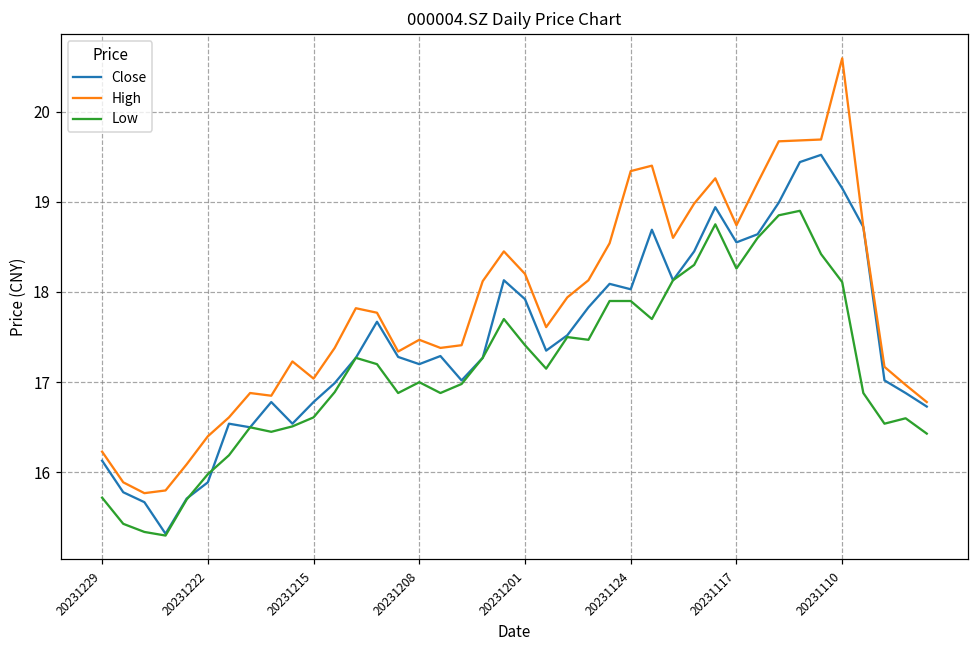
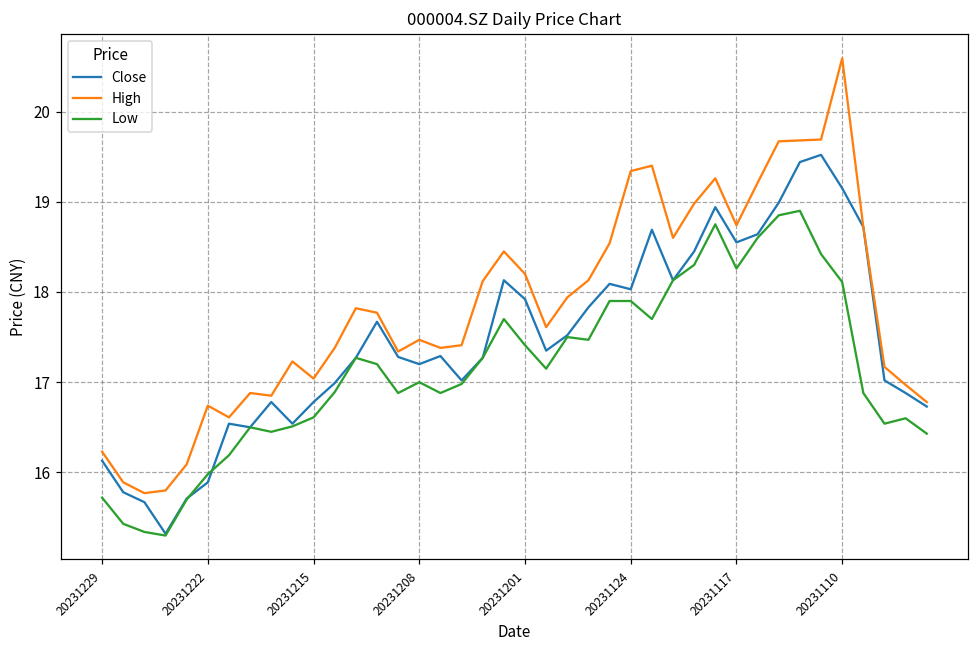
  {
    "Close": {
      "20231229": 16.1,
      "20231222": 15.9,
      "20231215": 16.8,
      "20231208": 17.2,
      "20231201": 17.9,
      "20231124": 18.0,
      "20231117": 18.6,
      "20231110": 19.2
    },
    "High": {
      "20231229": 16.2,
-     "20231222": 16.4,
+     "20231222": 16.7,
      "20231215": 17.0,
      "20231208": 17.5,
      "20231201": 18.2,
      "20231124": 19.3,
      "20231117": 18.7,
      "20231110": 20.6
    },
    "Low": {
      "20231229": 15.7,
      "20231222": 16.0,
      "20231215": 16.6,
      "20231208": 17.0,
      "20231201": 17.4,
      "20231124": 17.9,
      "20231117": 18.3,
      "20231110": 18.1
    }
  }
